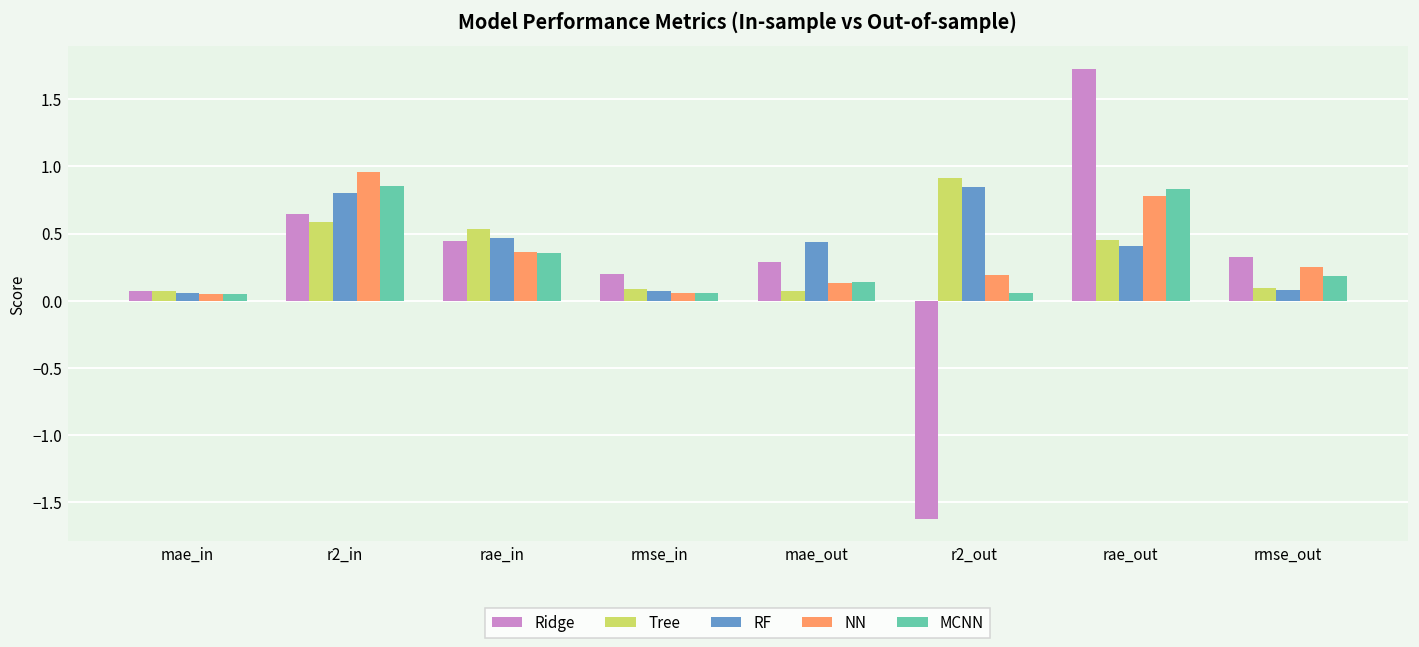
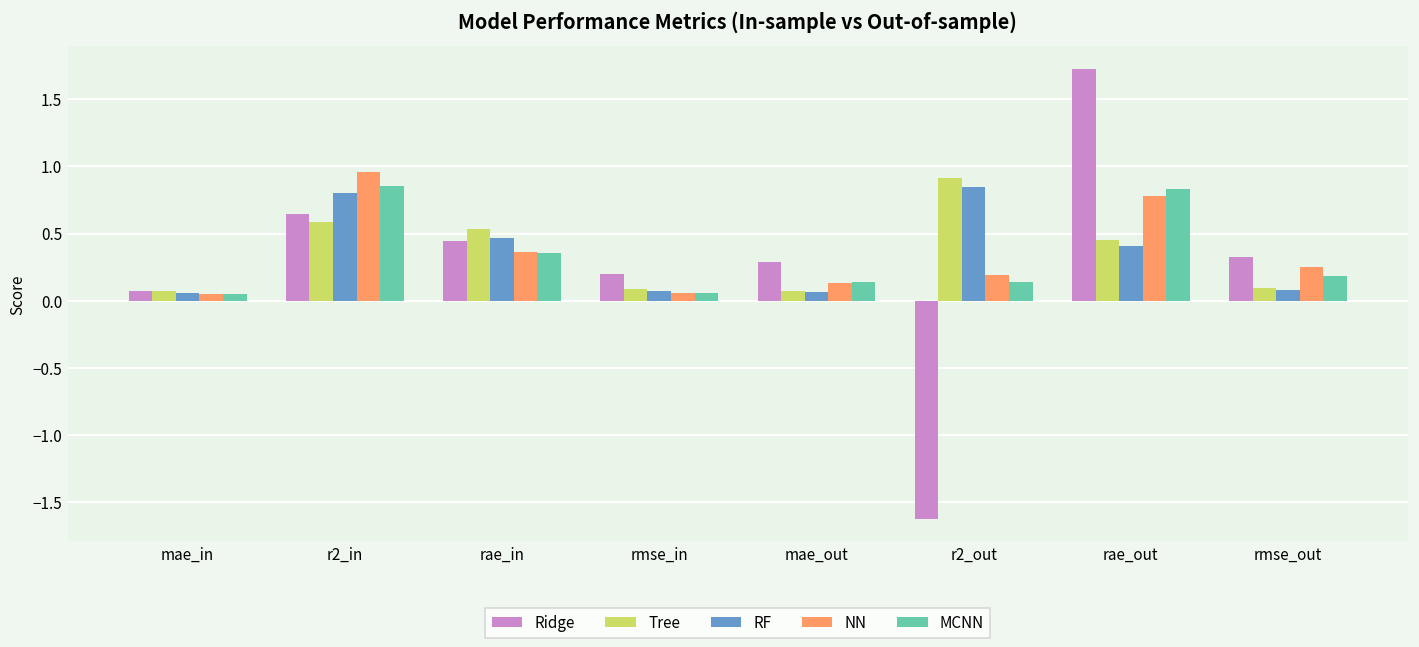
  {
    "Ridge": {
      "mae_in": 0.07,
      "r2_in": 0.64,
      "rae_in": 0.44,
      "rmse_in": 0.20,
      "mae_out": 0.29,
      "r2_out": -1.62,
      "rae_out": 1.72,
      "rmse_out": 0.32
    },
    "Tree": {
      "mae_in": 0.07,
      "r2_in": 0.58,
      "rae_in": 0.53,
      "rmse_in": 0.09,
      "mae_out": 0.08,
      "r2_out": 0.92,
      "rae_out": 0.46,
      "rmse_out": 0.10
    },
    "RF": {
      "mae_in": 0.06,
      "r2_in": 0.80,
      "rae_in": 0.46,
      "rmse_in": 0.07,
-     "mae_out": 0.44,
+     "mae_out": 0.07,
      "r2_out": 0.84,
      "rae_out": 0.41,
      "rmse_out": 0.08
    },
    "NN": {
      "mae_in": 0.05,
      "r2_in": 0.96,
      "rae_in": 0.37,
      "rmse_in": 0.06,
      "mae_out": 0.13,
      "r2_out": 0.19,
      "rae_out": 0.78,
      "rmse_out": 0.25
    },
    "MCNN": {
      "mae_in": 0.05,
      "r2_in": 0.86,
      "rae_in": 0.36,
      "rmse_in": 0.06,
      "mae_out": 0.14,
-     "r2_out": 0.06,
+     "r2_out": 0.14,
      "rae_out": 0.83,
      "rmse_out": 0.18
    }
  }
